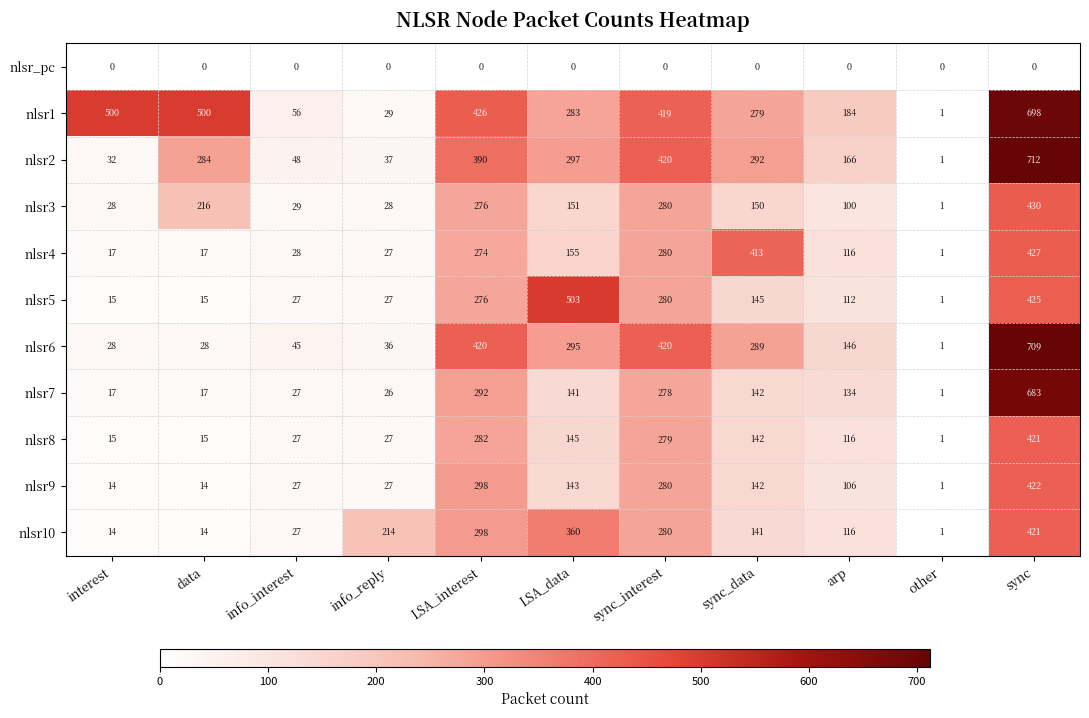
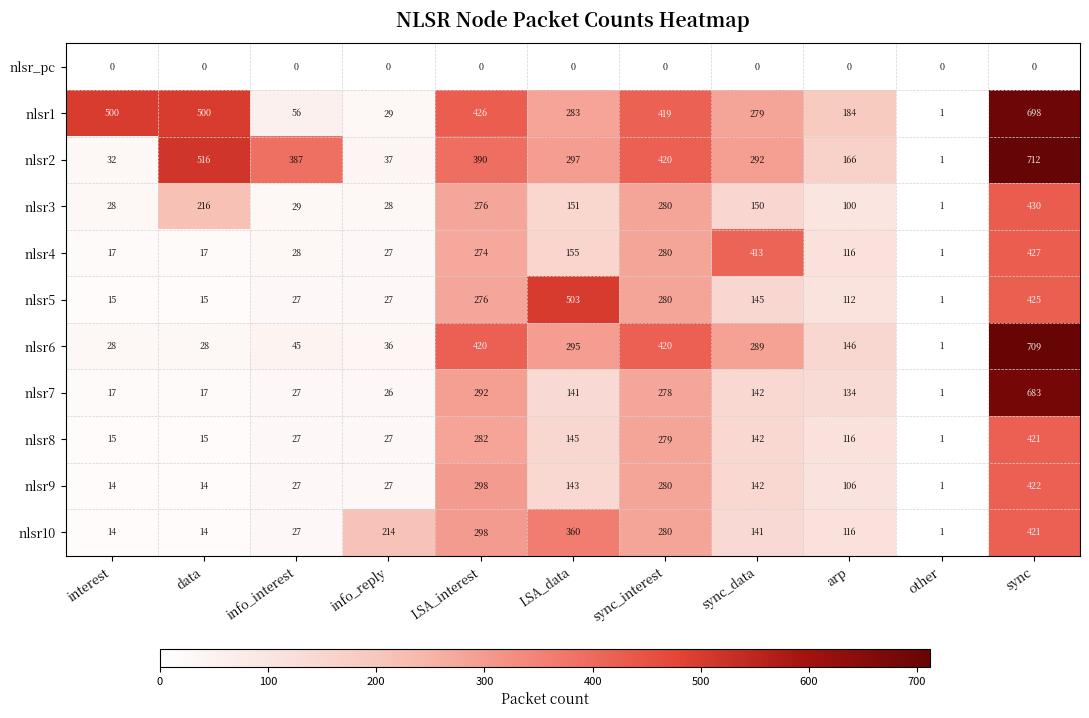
  {
    "nlsr_pc": {
      "interest": 0,
      "data": 0,
      "info_interest": 0,
      "info_reply": 0,
      "LSA_interest": 0,
      "LSA_data": 0,
      "sync_interest": 0,
      "sync_data": 0,
      "arp": 0,
      "other": 0,
      "sync": 0
    },
    "nlsr1": {
      "interest": 500,
      "data": 500,
      "info_interest": 56,
      "info_reply": 29,
      "LSA_interest": 426,
      "LSA_data": 283,
      "sync_interest": 419,
      "sync_data": 279,
      "arp": 184,
      "other": 1,
      "sync": 698
    },
    "nlsr2": {
      "interest": 32,
-     "data": 284,
-     "info_interest": 48,
+     "data": 516,
+     "info_interest": 387,
      "info_reply": 37,
      "LSA_interest": 390,
      "LSA_data": 297,
      "sync_interest": 420,
      "sync_data": 292,
      "arp": 166,
      "other": 1,
      "sync": 712
    },
    "nlsr3": {
      "interest": 28,
      "data": 216,
      "info_interest": 29,
      "info_reply": 28,
      "LSA_interest": 276,
      "LSA_data": 151,
      "sync_interest": 280,
      "sync_data": 150,
      "arp": 100,
      "other": 1,
      "sync": 430
    },
    "nlsr4": {
      "interest": 17,
      "data": 17,
      "info_interest": 28,
      "info_reply": 27,
      "LSA_interest": 274,
      "LSA_data": 155,
      "sync_interest": 280,
      "sync_data": 413,
      "arp": 116,
      "other": 1,
      "sync": 427
    },
    "nlsr5": {
      "interest": 15,
      "data": 15,
      "info_interest": 27,
      "info_reply": 27,
      "LSA_interest": 276,
      "LSA_data": 503,
      "sync_interest": 280,
      "sync_data": 145,
      "arp": 112,
      "other": 1,
      "sync": 425
    },
    "nlsr6": {
      "interest": 28,
      "data": 28,
      "info_interest": 45,
      "info_reply": 36,
      "LSA_interest": 420,
      "LSA_data": 295,
      "sync_interest": 420,
      "sync_data": 289,
      "arp": 146,
      "other": 1,
      "sync": 709
    },
    "nlsr7": {
      "interest": 17,
      "data": 17,
      "info_interest": 27,
      "info_reply": 26,
      "LSA_interest": 292,
      "LSA_data": 141,
      "sync_interest": 278,
      "sync_data": 142,
      "arp": 134,
      "other": 1,
      "sync": 683
    },
    "nlsr8": {
      "interest": 15,
      "data": 15,
      "info_interest": 27,
      "info_reply": 27,
      "LSA_interest": 282,
      "LSA_data": 145,
      "sync_interest": 279,
      "sync_data": 142,
      "arp": 116,
      "other": 1,
      "sync": 421
    },
    "nlsr9": {
      "interest": 14,
      "data": 14,
      "info_interest": 27,
      "info_reply": 27,
      "LSA_interest": 298,
      "LSA_data": 143,
      "sync_interest": 280,
      "sync_data": 142,
      "arp": 106,
      "other": 1,
      "sync": 422
    },
    "nlsr10": {
      "interest": 14,
      "data": 14,
      "info_interest": 27,
      "info_reply": 214,
      "LSA_interest": 298,
      "LSA_data": 360,
      "sync_interest": 280,
      "sync_data": 141,
      "arp": 116,
      "other": 1,
      "sync": 421
    }
  }
